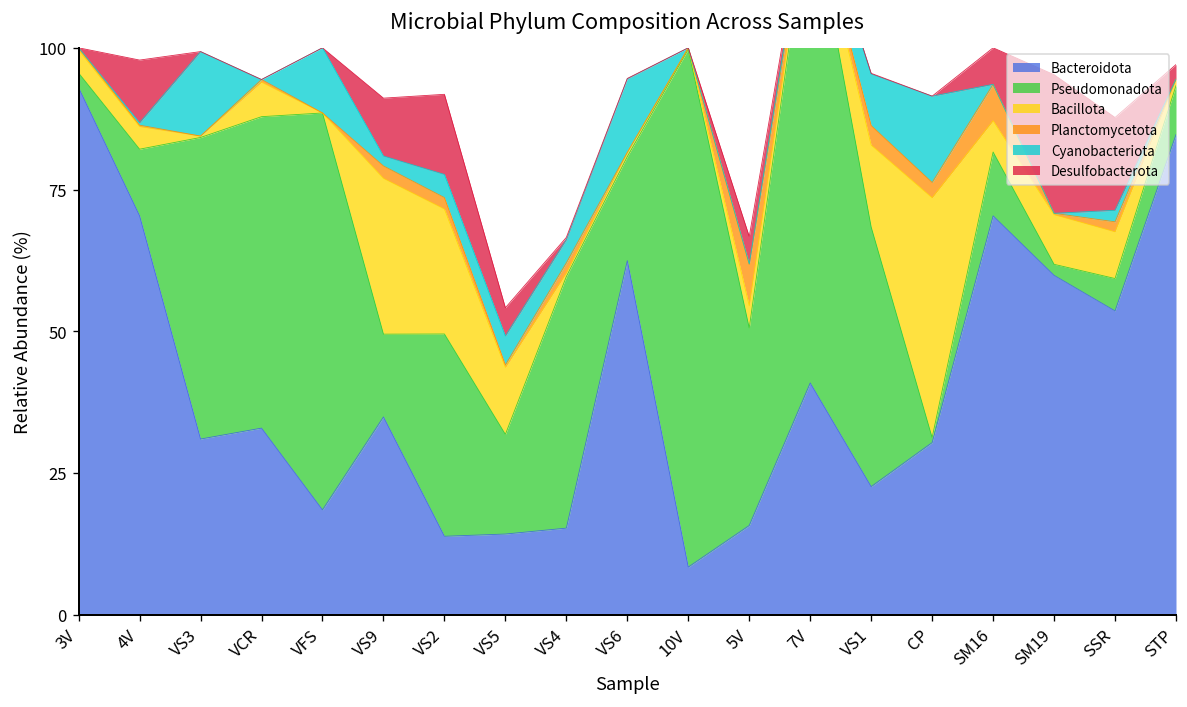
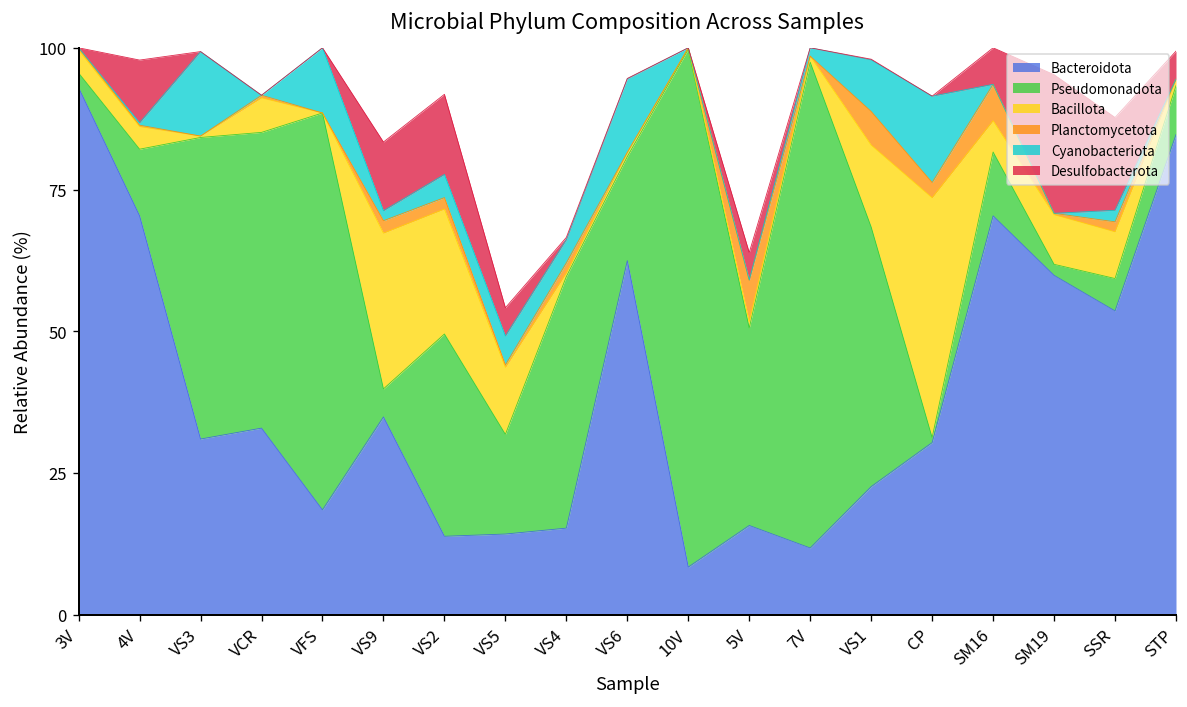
  {
    "Bacteroidota": {
      "3V": 93,
      "4V": 70,
      "VS3": 31,
      "VCR": 33,
      "VFS": 18,
      "VS9": 35,
      "VS2": 14,
      "VS5": 14,
      "VS4": 15,
      "VS6": 62,
      "10V": 8,
      "5V": 16,
-     "7V": 41,
+     "7V": 12,
      "VS1": 23,
      "CP": 30,
      "SM16": 70,
      "SM19": 60,
      "SSR": 54,
      "STP": 85
    },
    "Pseudomonadota": {
      "3V": 3,
      "4V": 12,
-     "VCR": 55,
-     "VS9": 15,
+     "VCR": 52,
+     "VS9": 5,
      "VS2": 36,
      "VS5": 18,
      "VS4": 44,
      "VS6": 18,
      "5V": 35,
      "VS1": 46,
      "CP": 1,
      "SM16": 11,
      "SM19": 2,
      "SSR": 6,
      "STP": 9
    },
    "Bacillota": {
      "VS9": 27,
      "VS2": 22,
      "VS4": 1,
-     "5V": 4,
+     "5V": 1,
      "VS1": 14,
      "CP": 42,
      "SM16": 6,
      "SSR": 8
    },
    "Planctomycetota": {
      "VS9": 2,
      "VS2": 2,
      "VS4": 2,
-     "VS1": 3,
+     "VS1": 6,
      "CP": 3,
      "SSR": 2
    },
    "Cyanobacteriota": {
      "VS9": 2,
      "VS2": 4,
      "VS5": 5,
      "SSR": 2
    },
    "Desulfobacterota": {
      "4V": 11,
-     "VS9": 10,
+     "VS9": 12,
      "VS2": 14,
      "VS5": 5,
      "5V": 5,
      "SM16": 6,
-     "STP": 3
+     "STP": 5
    }
  }
